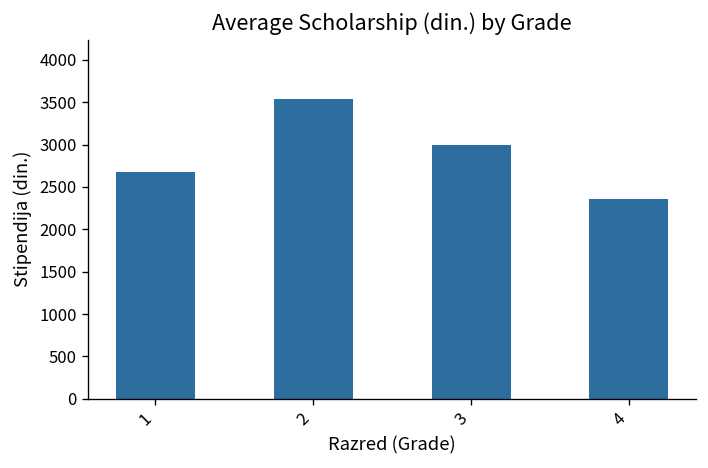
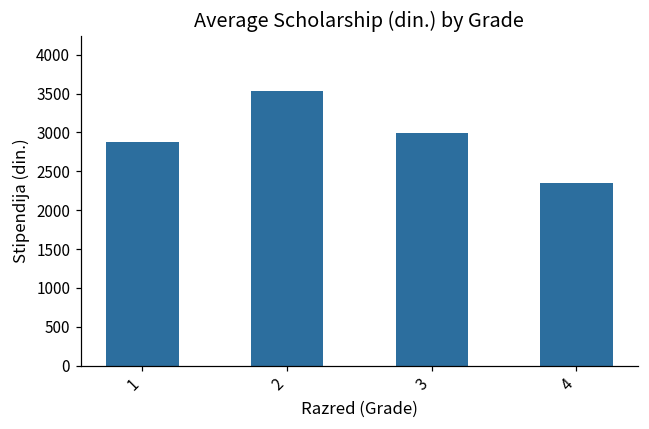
  {
-   "1": 2700,
+   "1": 2900,
    "2": 3500,
    "3": 3000,
    "4": 2400
  }
